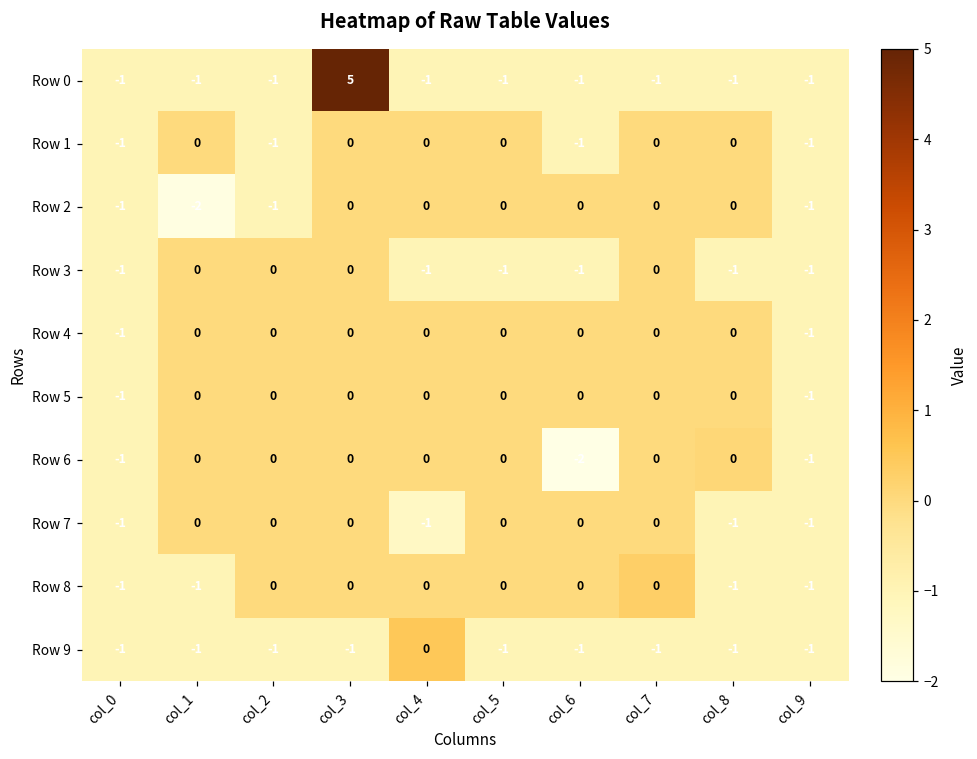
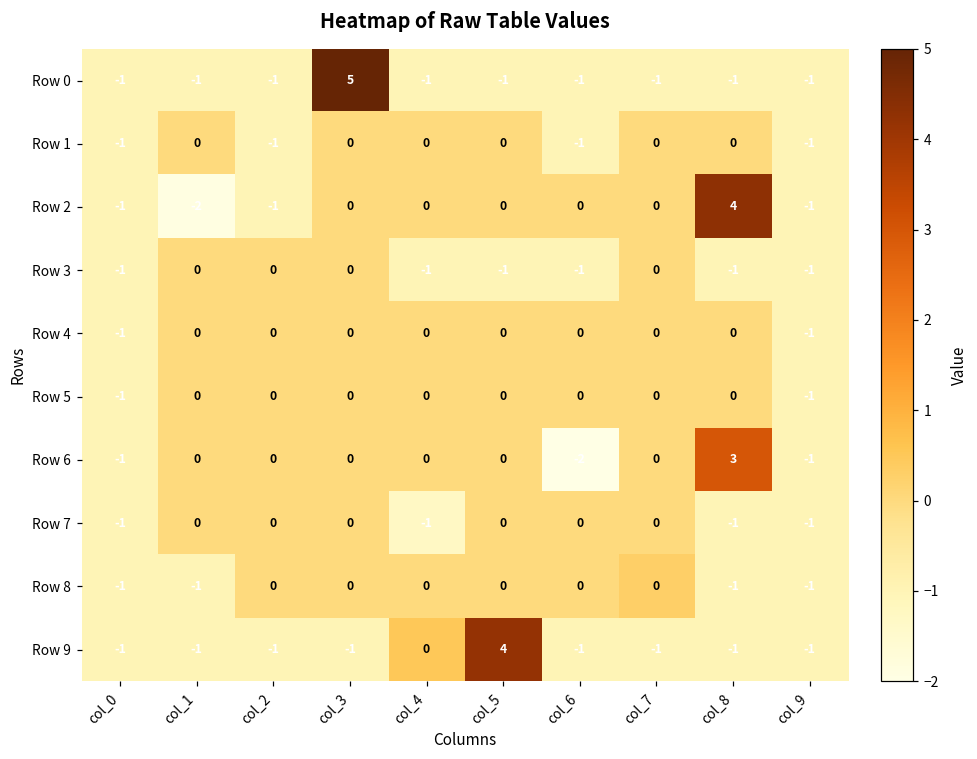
  {
    "Row 0": {
      "col_0": -1,
      "col_1": -1,
      "col_2": -1,
      "col_3": 5,
      "col_4": -1,
      "col_5": -1,
      "col_6": -1,
      "col_7": -1,
      "col_8": -1,
      "col_9": -1
    },
    "Row 1": {
      "col_0": -1,
      "col_1": 0,
      "col_2": -1,
      "col_3": 0,
      "col_4": 0,
      "col_5": 0,
      "col_6": -1,
      "col_7": 0,
      "col_8": 0,
      "col_9": -1
    },
    "Row 2": {
      "col_0": -1,
      "col_2": -1,
      "col_3": 0,
      "col_4": 0,
      "col_5": 0,
      "col_6": 0,
      "col_7": 0,
-     "col_8": 0,
+     "col_8": 4,
      "col_9": -1
    },
    "Row 3": {
      "col_0": -1,
      "col_1": 0,
      "col_2": 0,
      "col_3": 0,
      "col_4": -1,
      "col_5": -1,
      "col_6": -1,
      "col_7": 0,
      "col_8": -1,
      "col_9": -1
    },
    "Row 4": {
      "col_0": -1,
      "col_1": 0,
      "col_2": 0,
      "col_3": 0,
      "col_4": 0,
      "col_5": 0,
      "col_6": 0,
      "col_7": 0,
      "col_8": 0,
      "col_9": -1
    },
    "Row 5": {
      "col_0": -1,
      "col_1": 0,
      "col_2": 0,
      "col_3": 0,
      "col_4": 0,
      "col_5": 0,
      "col_6": 0,
      "col_7": 0,
      "col_8": 0,
      "col_9": -1
    },
    "Row 6": {
      "col_0": -1,
      "col_1": 0,
      "col_2": 0,
      "col_3": 0,
      "col_4": 0,
      "col_5": 0,
      "col_7": 0,
-     "col_8": 0,
+     "col_8": 3,
      "col_9": -1
    },
    "Row 7": {
      "col_0": -1,
      "col_1": 0,
      "col_2": 0,
      "col_3": 0,
      "col_4": -1,
      "col_5": 0,
      "col_6": 0,
      "col_7": 0,
      "col_8": -1,
      "col_9": -1
    },
    "Row 8": {
      "col_0": -1,
      "col_1": -1,
      "col_2": 0,
      "col_3": 0,
      "col_4": 0,
      "col_5": 0,
      "col_6": 0,
      "col_7": 0,
      "col_8": -1,
      "col_9": -1
    },
    "Row 9": {
      "col_0": -1,
      "col_1": -1,
      "col_2": -1,
      "col_3": -1,
      "col_4": 0,
-     "col_5": -1,
+     "col_5": 4,
      "col_6": -1,
      "col_7": -1,
      "col_8": -1,
      "col_9": -1
    }
  }
